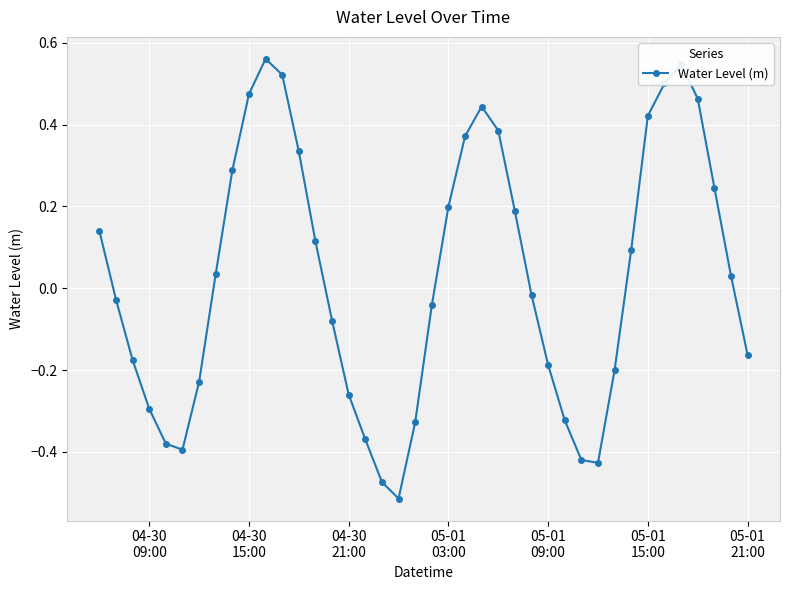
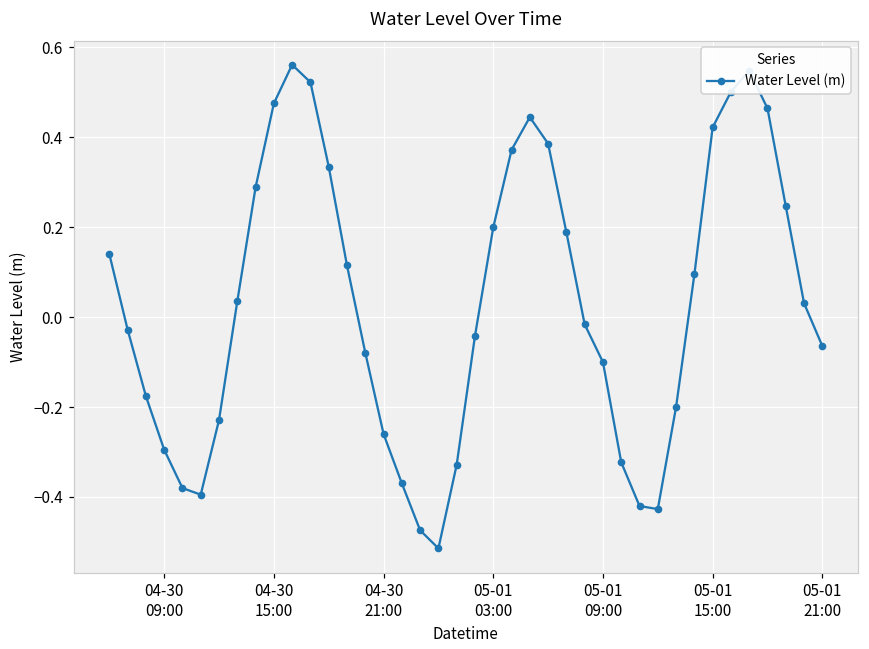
  {
    "04-30 09:00": -0.29,
    "04-30 15:00": 0.48,
    "04-30 21:00": -0.26,
    "05-01 03:00": 0.20,
-   "05-01 09:00": -0.19,
+   "05-01 09:00": -0.10,
    "05-01 15:00": 0.42,
-   "05-01 21:00": -0.16
+   "05-01 21:00": -0.06
  }
